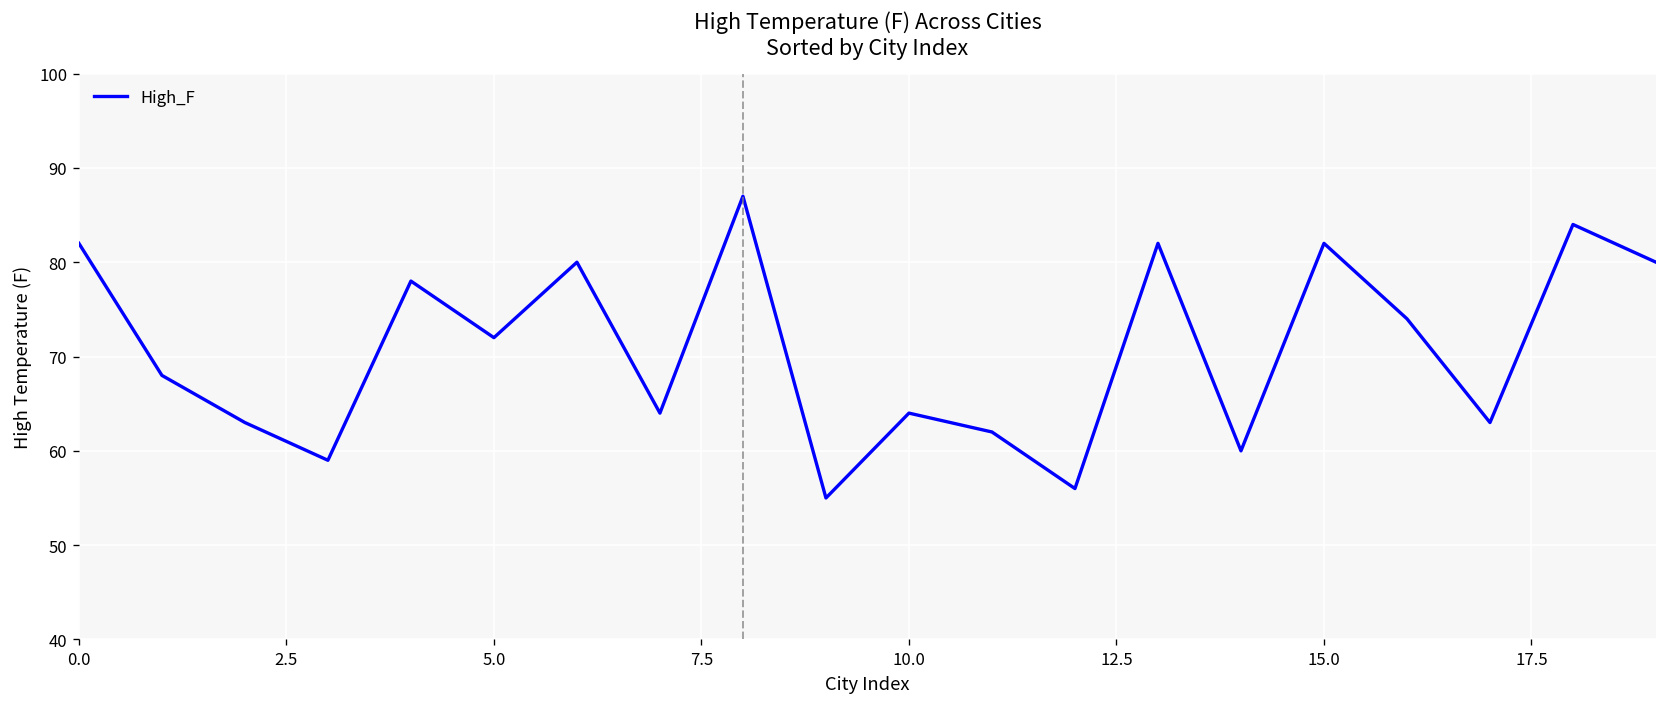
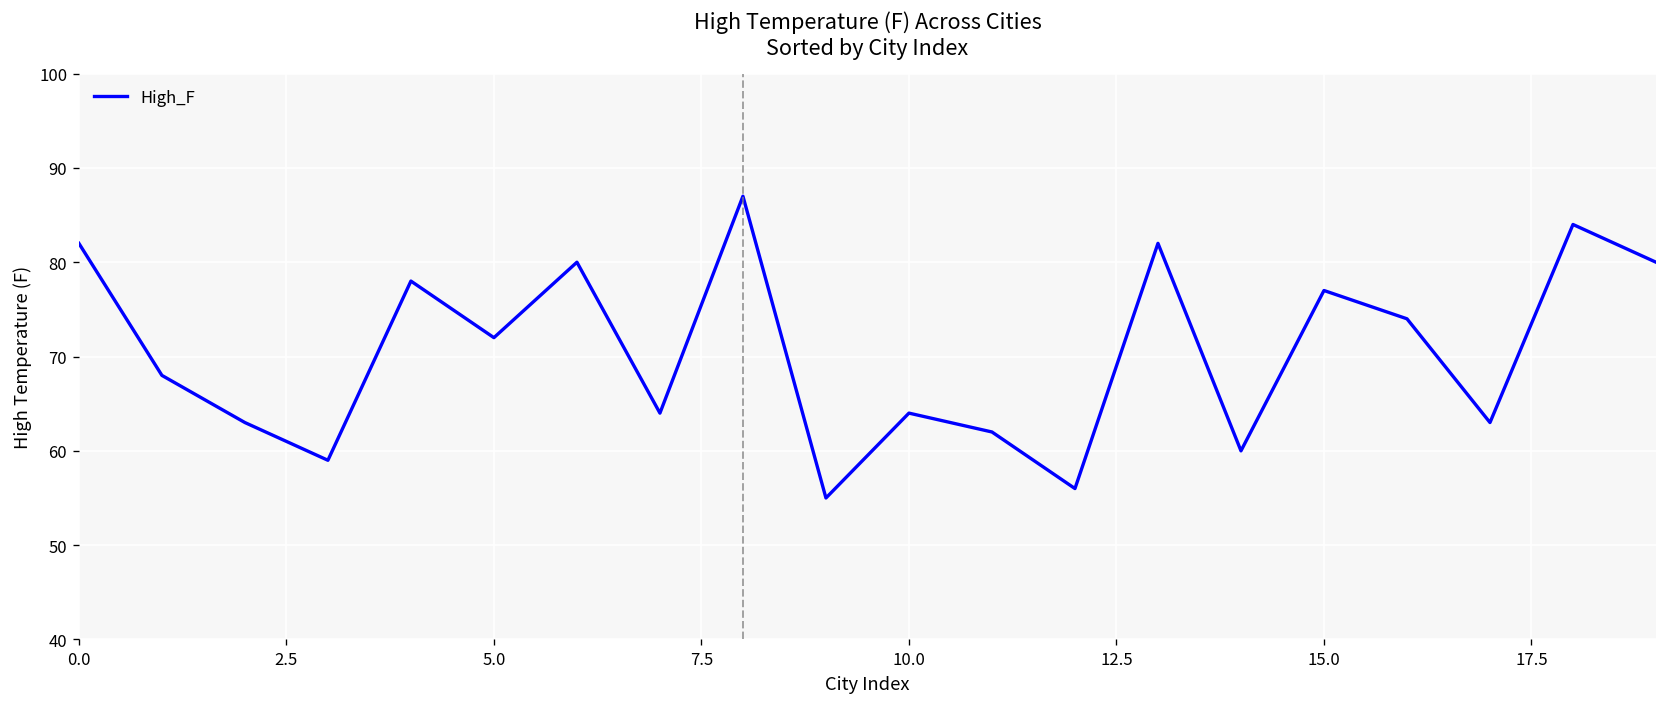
  {
    "0.0": 82,
    "5.0": 72,
    "10.0": 64,
-   "15.0": 82
+   "15.0": 77
  }
